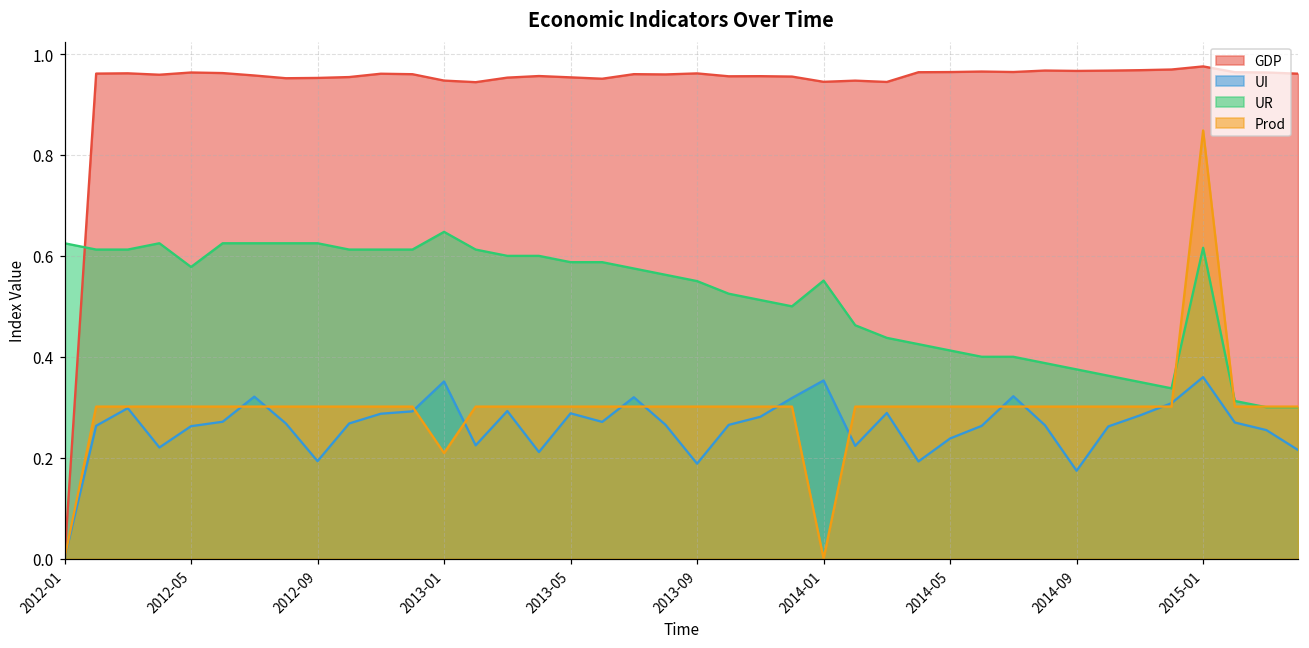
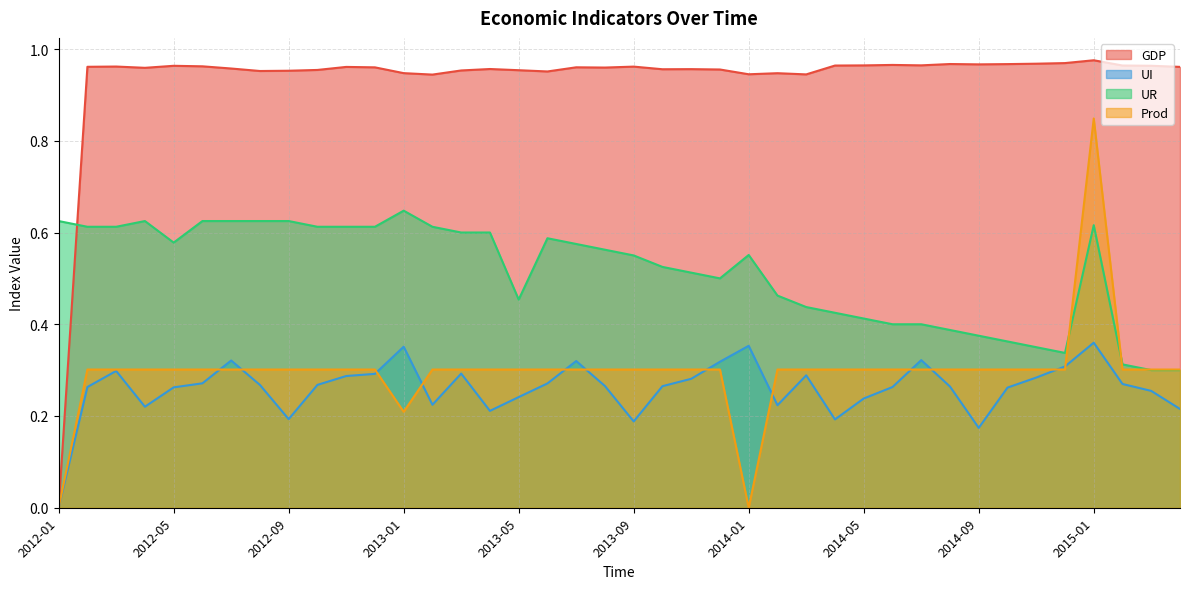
  {
    "GDP": {
      "2012-05": 0.96,
      "2012-09": 0.95,
      "2013-01": 0.95,
      "2013-05": 0.95,
      "2013-09": 0.96,
      "2014-01": 0.94,
      "2014-05": 0.96,
      "2014-09": 0.97,
      "2015-01": 0.98
    },
    "UI": {
      "2012-05": 0.26,
      "2012-09": 0.19,
      "2013-01": 0.35,
-     "2013-05": 0.29,
+     "2013-05": 0.24,
      "2013-09": 0.19,
      "2014-01": 0.35,
      "2014-05": 0.24,
      "2014-09": 0.17,
      "2015-01": 0.36
    },
    "UR": {
      "2012-01": 0.63,
      "2012-05": 0.58,
      "2012-09": 0.63,
      "2013-01": 0.65,
-     "2013-05": 0.59,
+     "2013-05": 0.45,
      "2013-09": 0.55,
      "2014-01": 0.55,
      "2014-05": 0.41,
      "2014-09": 0.38,
      "2015-01": 0.62
    },
    "Prod": {
      "2012-05": 0.30,
      "2012-09": 0.30,
      "2013-01": 0.21,
      "2013-05": 0.30,
      "2013-09": 0.30,
      "2014-01": 0.00,
      "2014-05": 0.30,
      "2014-09": 0.30,
      "2015-01": 0.85
    }
  }
